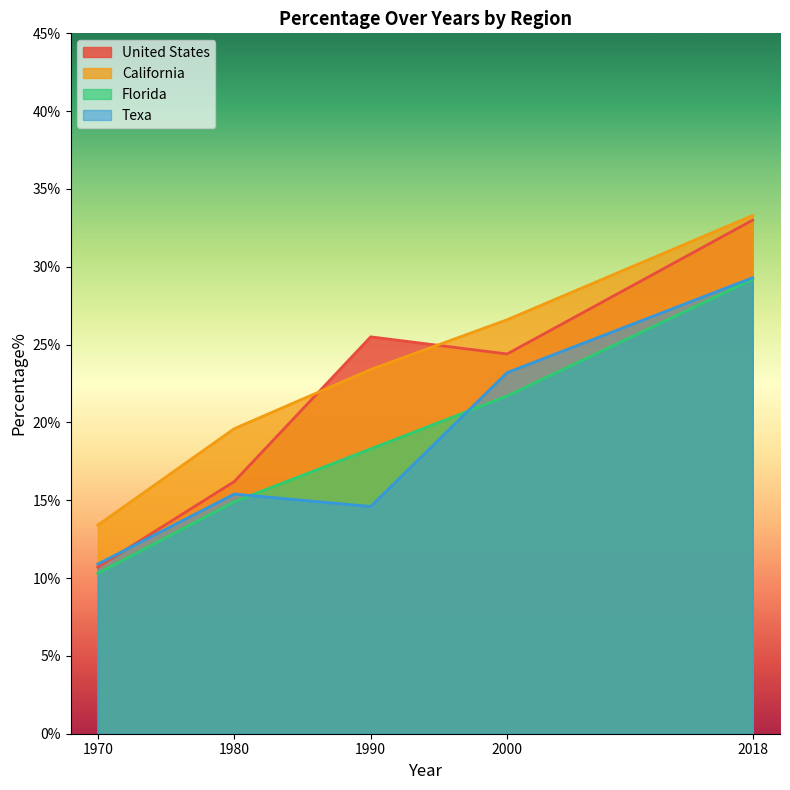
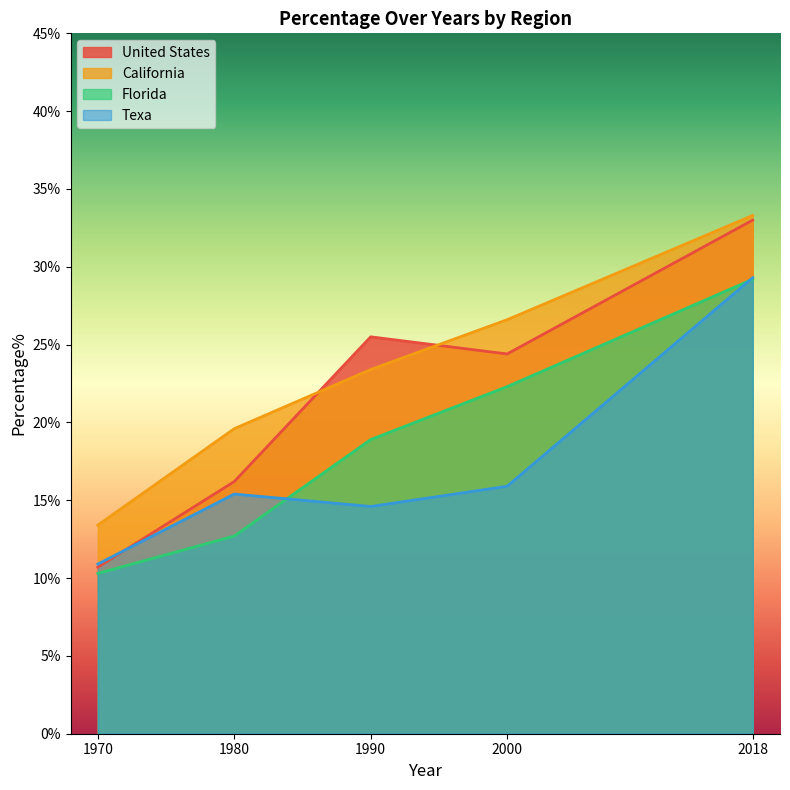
  {
    "United States": {
      "1970": "10.7%",
      "1980": "16.2%",
      "1990": "25.5%",
      "2000": "24.4%",
      "2018": "33.0%"
    },
    "California": {
      "1970": "13.4%",
      "1980": "19.6%",
      "1990": "23.4%",
      "2000": "26.6%",
      "2018": "33.3%"
    },
    "Florida": {
      "1970": "10.3%",
-     "1980": "14.9%",
-     "1990": "18.3%",
-     "2000": "21.7%"
+     "1980": "12.7%",
+     "1990": "18.9%",
+     "2000": "22.3%"
    },
    "Texa": {
      "1970": "10.9%",
      "1980": "15.4%",
      "1990": "14.6%",
-     "2000": "23.2%"
+     "2000": "15.9%"
    }
  }
